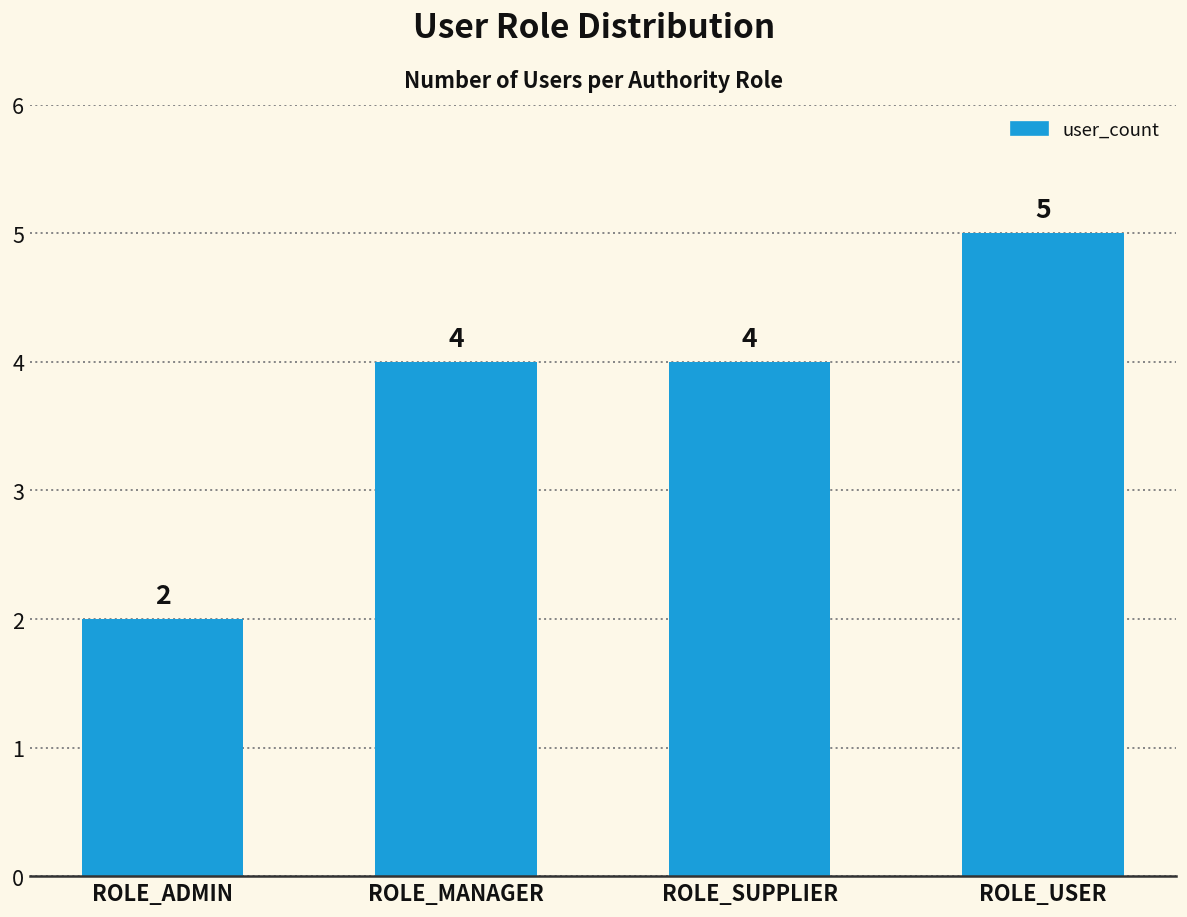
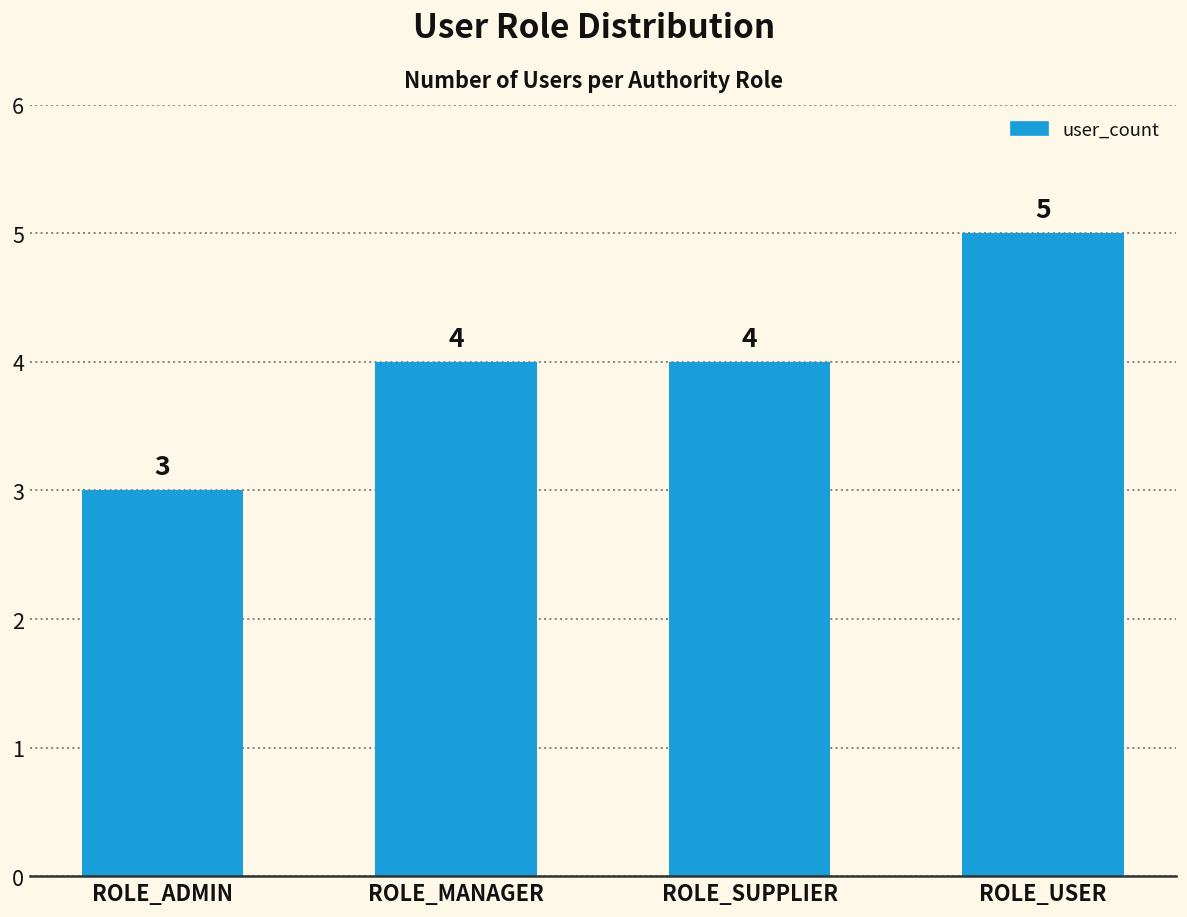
  {
-   "ROLE_ADMIN": 2,
+   "ROLE_ADMIN": 3,
    "ROLE_MANAGER": 4,
    "ROLE_SUPPLIER": 4,
    "ROLE_USER": 5
  }
